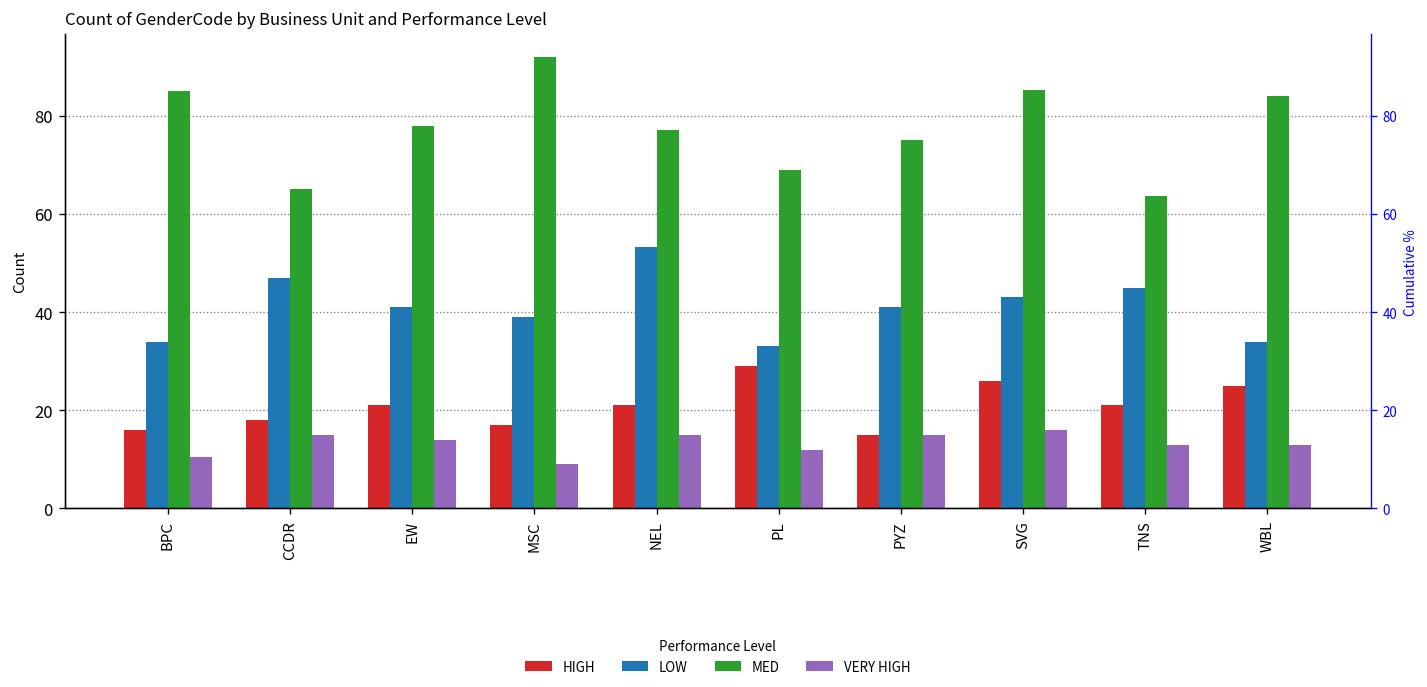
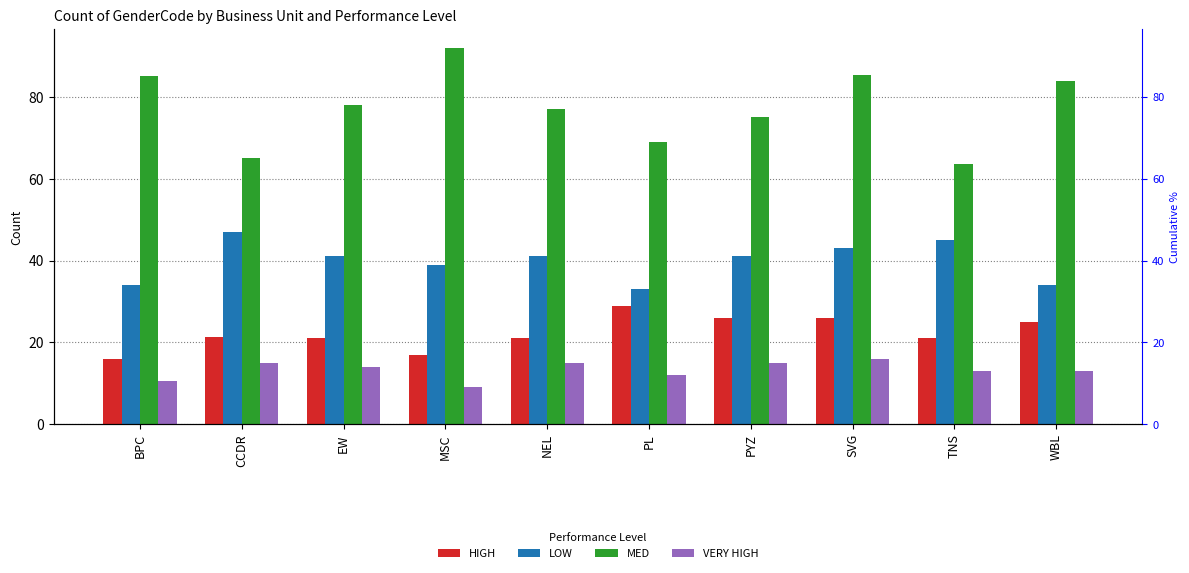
  {
    "HIGH": {
      "BPC": 16,
-     "CCDR": 18,
+     "CCDR": 21,
      "EW": 21,
      "MSC": 17,
      "NEL": 21,
      "PL": 29,
-     "PYZ": 15,
+     "PYZ": 26,
      "SVG": 26,
      "TNS": 21,
      "WBL": 25
    },
    "LOW": {
      "BPC": 34,
      "CCDR": 47,
      "EW": 41,
      "MSC": 39,
-     "NEL": 53,
+     "NEL": 41,
      "PL": 33,
      "PYZ": 41,
      "SVG": 43,
      "TNS": 45,
      "WBL": 34
    },
    "MED": {
      "BPC": 85,
      "CCDR": 65,
      "EW": 78,
      "MSC": 92,
      "NEL": 77,
      "PL": 69,
      "PYZ": 75,
      "SVG": 85,
      "TNS": 64,
      "WBL": 84
    },
    "VERY HIGH": {
      "BPC": 11,
      "CCDR": 15,
      "EW": 14,
      "MSC": 9,
      "NEL": 15,
      "PL": 12,
      "PYZ": 15,
      "SVG": 16,
      "TNS": 13,
      "WBL": 13
    }
  }
